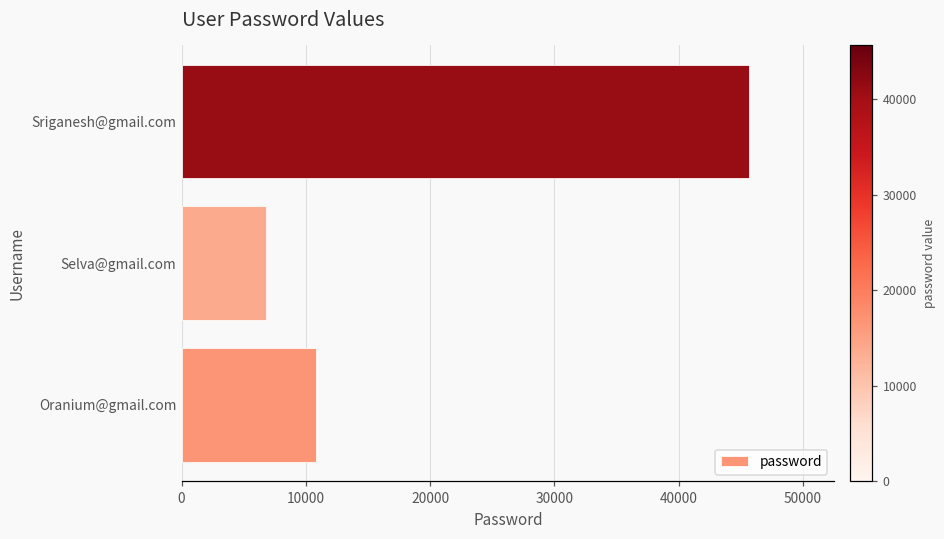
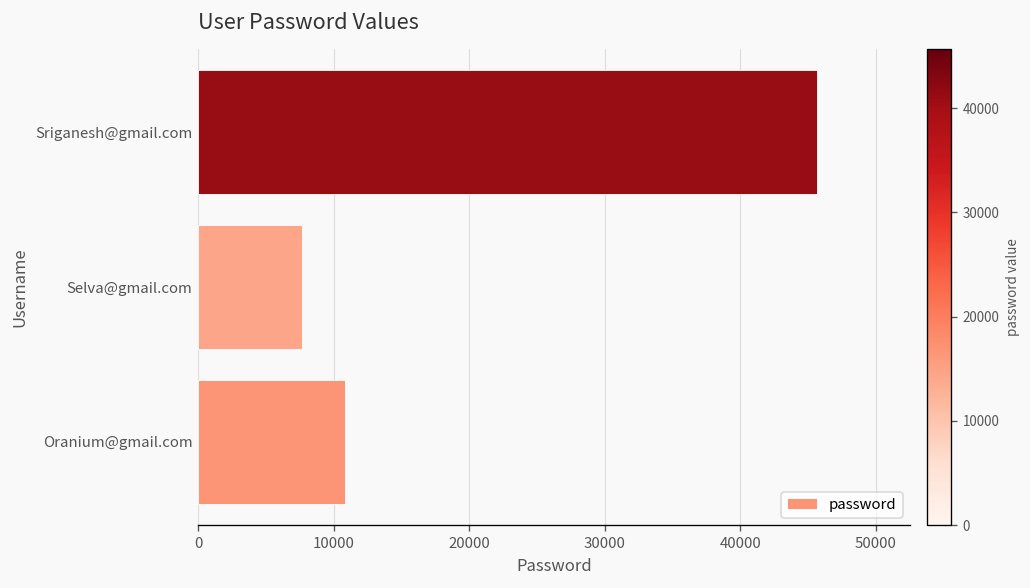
  {
    "Sriganesh@gmail.com": 45700,
-   "Selva@gmail.com": 6800,
+   "Selva@gmail.com": 7600,
    "Oranium@gmail.com": 10800
  }
